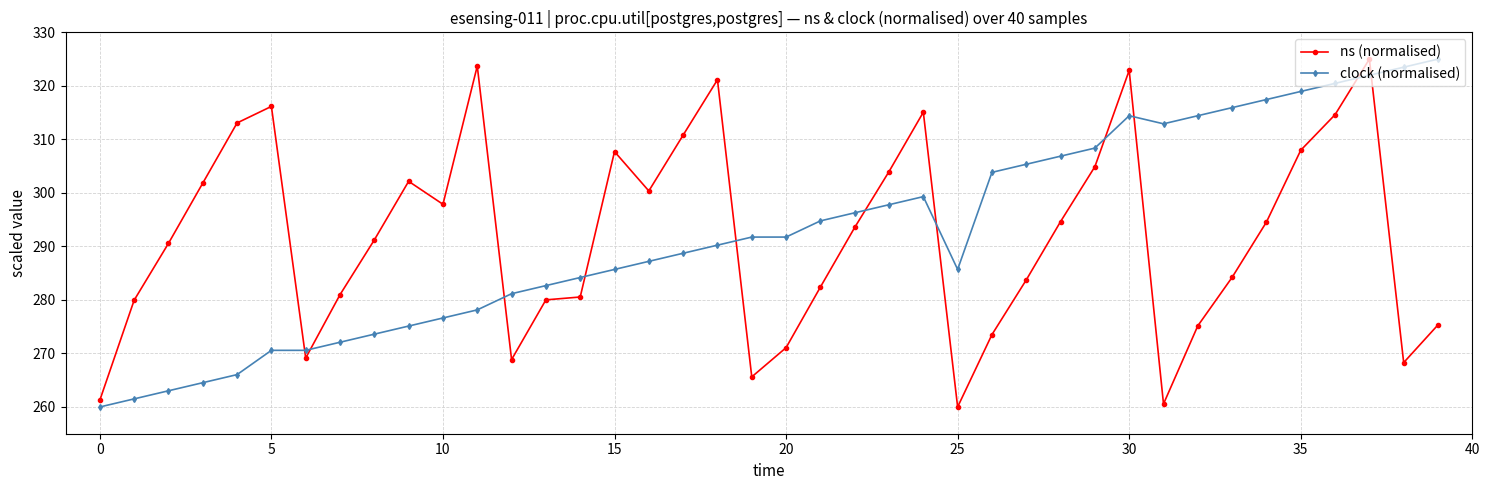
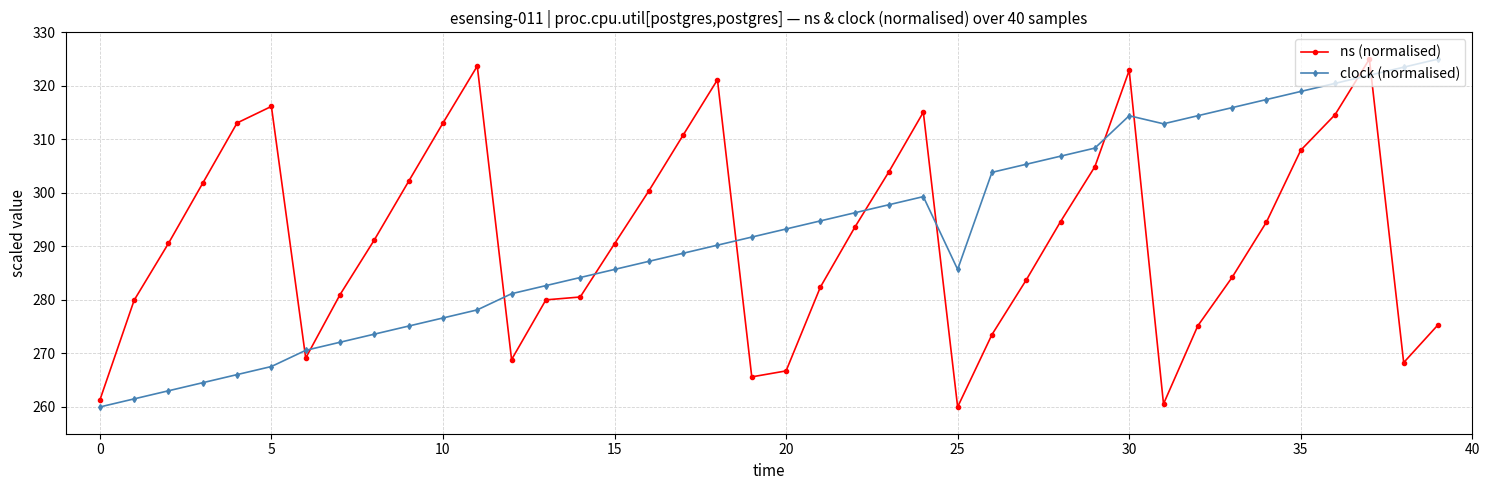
  {
    "ns (normalised)": {
      "0": 261,
      "5": 316,
-     "10": 298,
-     "15": 308,
-     "20": 271,
+     "10": 313,
+     "15": 290,
+     "20": 267,
      "25": 260,
      "30": 323,
      "35": 308
    },
    "clock (normalised)": {
      "0": 260,
-     "5": 271,
+     "5": 268,
      "10": 277,
      "15": 286,
-     "20": 292,
+     "20": 293,
      "25": 286,
      "30": 314,
      "35": 319
    }
  }
